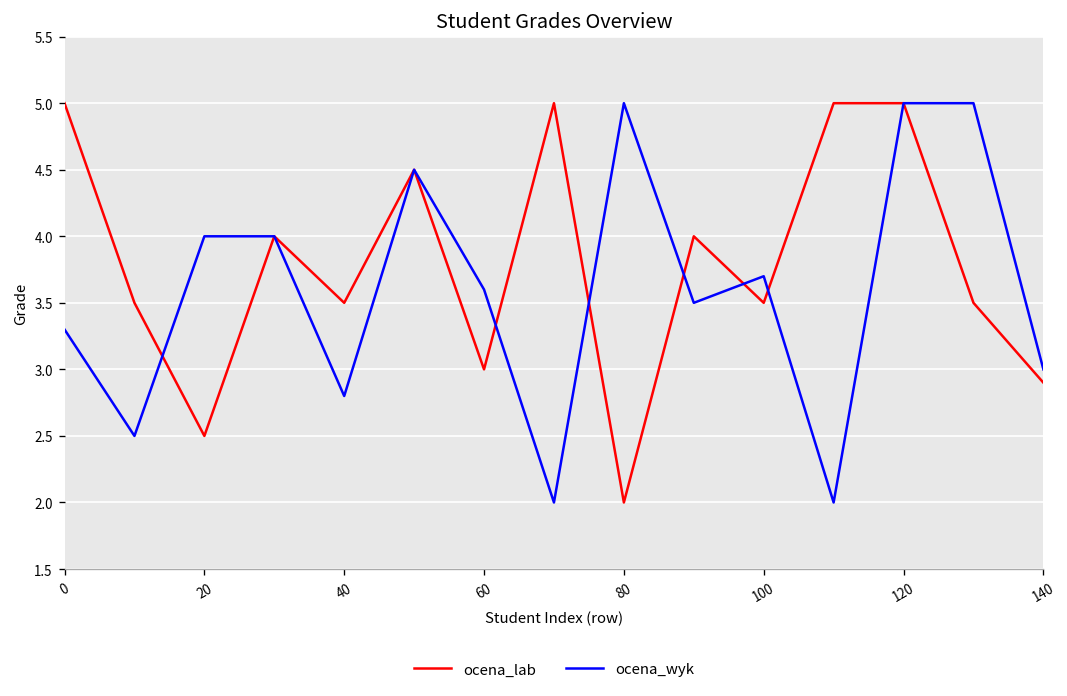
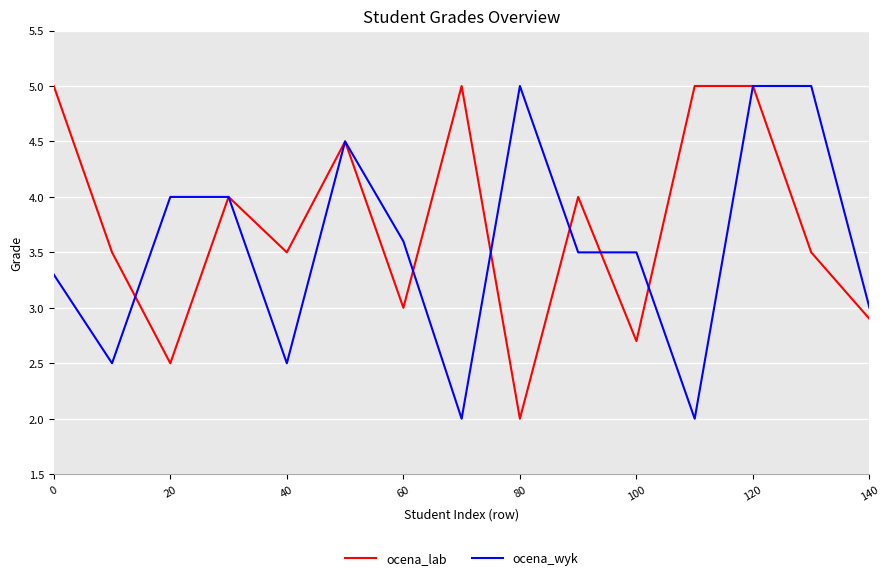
  {
    "ocena_lab": {
      "0": 5.0,
      "20": 2.5,
      "40": 3.5,
      "60": 3.0,
      "80": 2.0,
-     "100": 3.5,
+     "100": 2.7,
      "140": 2.9
    },
    "ocena_wyk": {
      "0": 3.3,
      "20": 4.0,
-     "40": 2.8,
+     "40": 2.5,
      "60": 3.6,
      "80": 5.0,
-     "100": 3.7,
+     "100": 3.5,
      "140": 3.0
    }
  }
